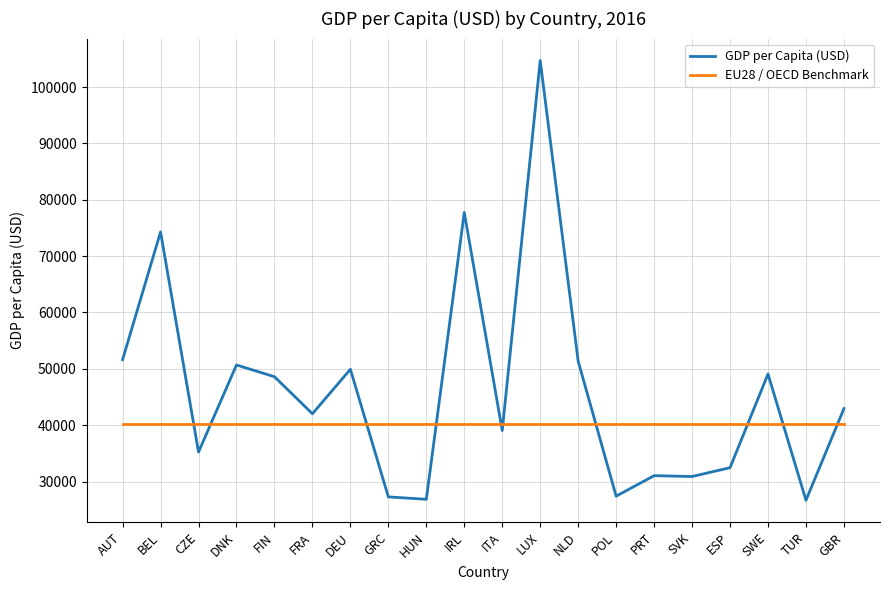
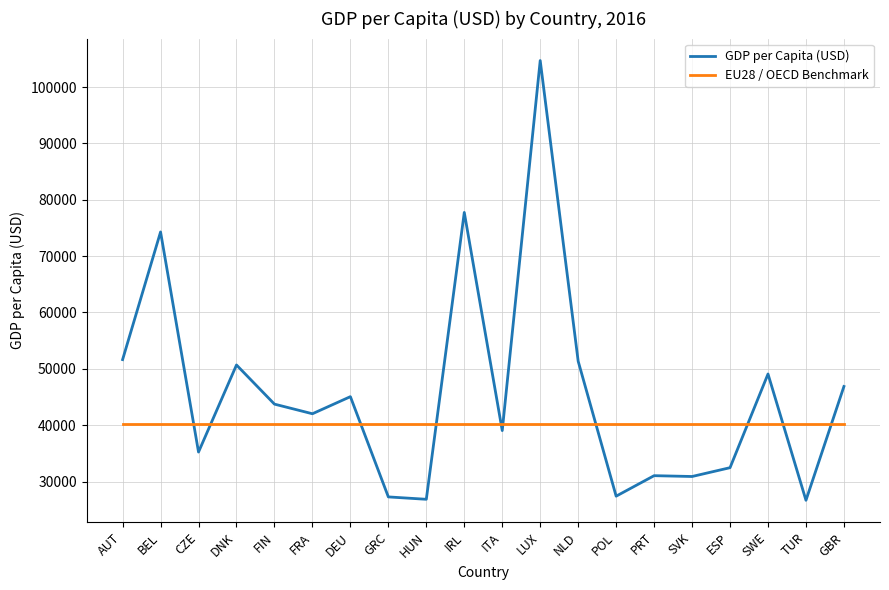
  {
    "GDP per Capita (USD)": {
      "AUT": 52000,
      "BEL": 74000,
      "CZE": 35000,
      "DNK": 51000,
-     "FIN": 49000,
+     "FIN": 44000,
      "FRA": 42000,
-     "DEU": 50000,
+     "DEU": 45000,
      "GRC": 27000,
      "HUN": 27000,
      "IRL": 78000,
      "ITA": 39000,
      "LUX": 105000,
      "NLD": 51000,
      "POL": 27000,
      "PRT": 31000,
      "SVK": 31000,
      "ESP": 32000,
      "SWE": 49000,
      "TUR": 27000,
-     "GBR": 43000
+     "GBR": 47000
    },
    "EU28 / OECD Benchmark": {
      "AUT": 40000,
      "BEL": 40000,
      "CZE": 40000,
      "DNK": 40000,
      "FIN": 40000,
      "FRA": 40000,
      "DEU": 40000,
      "GRC": 40000,
      "HUN": 40000,
      "IRL": 40000,
      "ITA": 40000,
      "LUX": 40000,
      "NLD": 40000,
      "POL": 40000,
      "PRT": 40000,
      "SVK": 40000,
      "ESP": 40000,
      "SWE": 40000,
      "TUR": 40000,
      "GBR": 40000
    }
  }
